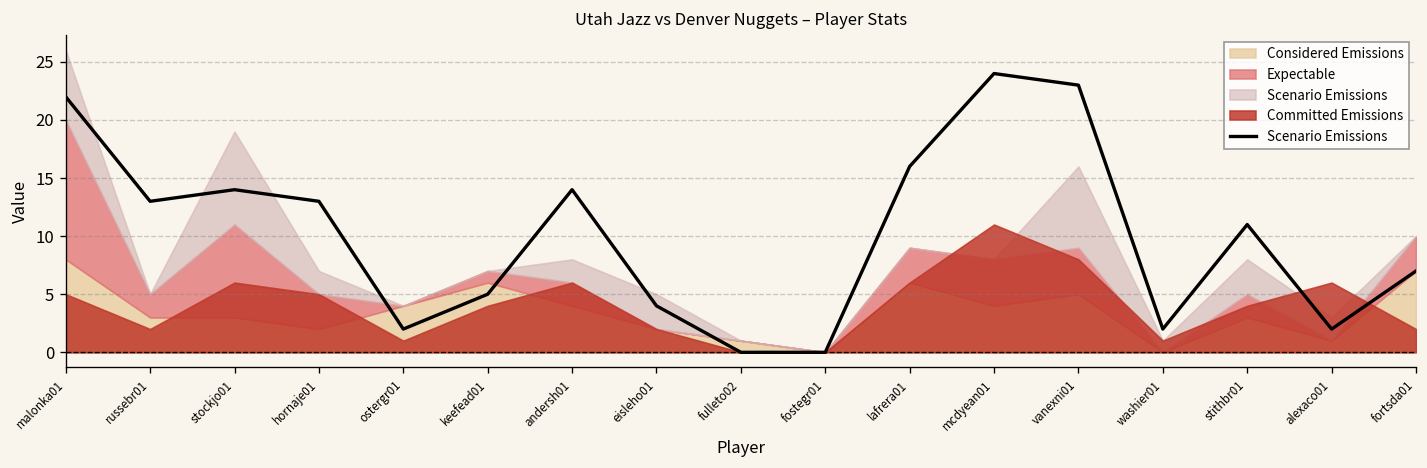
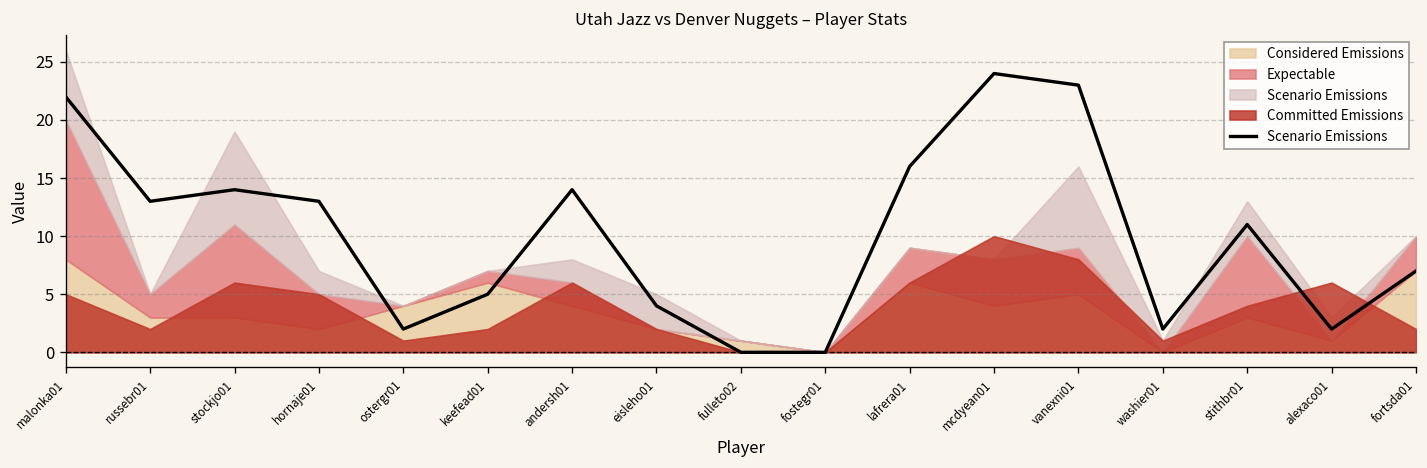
  {
    "Expectable": {
      "malonka01": 12,
      "stockjo01": 8,
      "vanexni01": 4,
-     "stithbr01": 2
+     "stithbr01": 7
    },
    "Committed Emissions": {
      "malonka01": 5,
      "russebr01": 2,
      "stockjo01": 6,
      "ostergr01": 1,
-     "keefead01": 4,
-     "mcdyean01": 11,
+     "keefead01": 2,
+     "mcdyean01": 10,
      "vanexni01": 8,
      "stithbr01": 4,
      "alexaco01": 6,
      "fortsda01": 2
    }
  }
